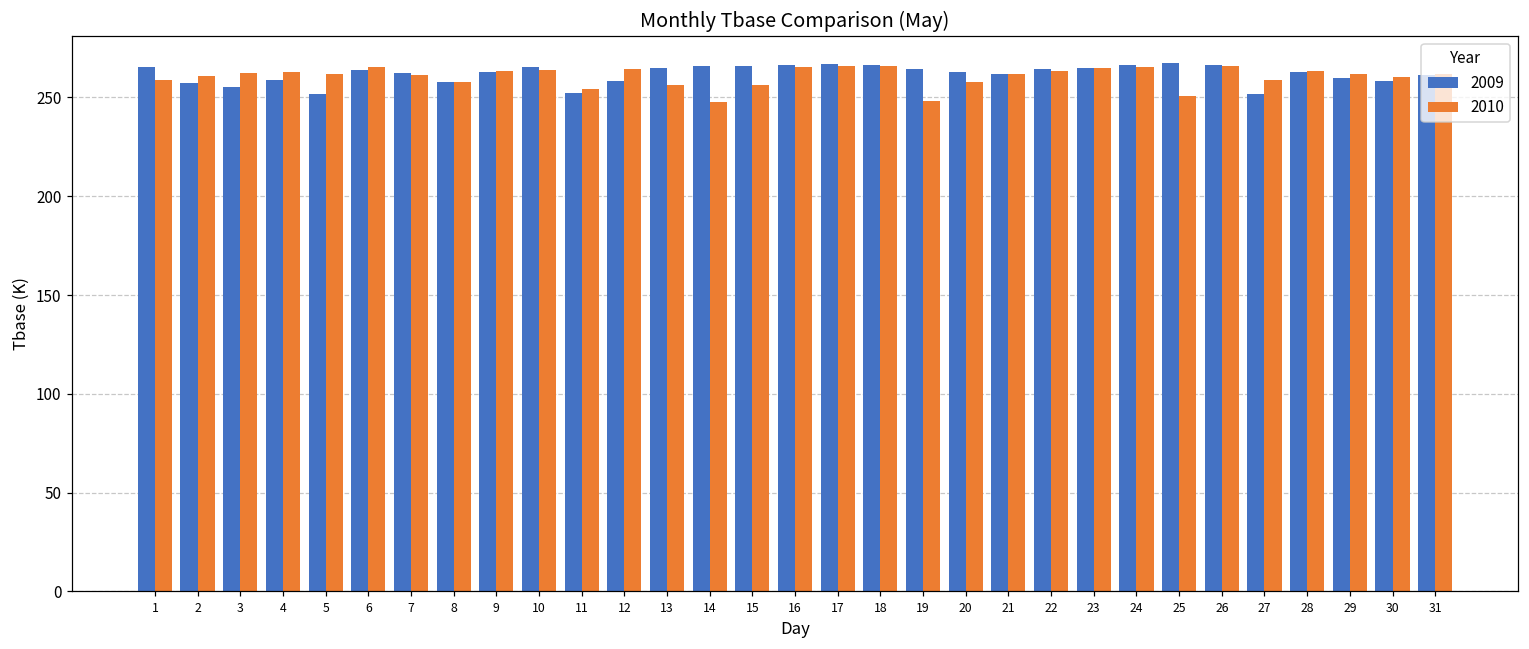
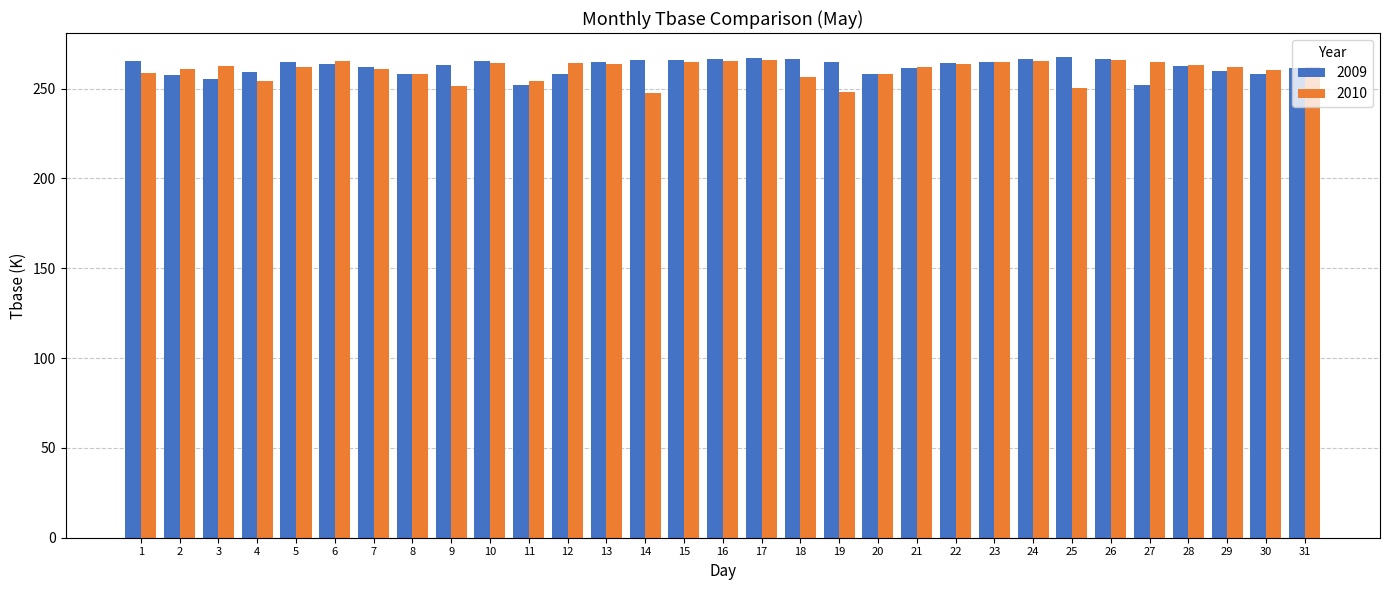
  {
    "2009": {
      "1": 266,
      "2": 258,
      "3": 256,
      "4": 259,
-     "5": 252,
+     "5": 265,
      "6": 264,
      "7": 262,
      "8": 258,
      "9": 263,
      "10": 265,
      "11": 252,
      "12": 258,
      "13": 265,
      "14": 266,
      "15": 266,
      "16": 267,
      "17": 267,
      "18": 266,
      "19": 265,
-     "20": 263,
+     "20": 258,
      "21": 262,
      "22": 264,
      "23": 265,
      "24": 266,
      "25": 268,
      "26": 267,
      "27": 252,
      "28": 263,
      "29": 260,
      "30": 258
    },
    "2010": {
      "1": 259,
      "2": 261,
      "3": 262,
-     "4": 263,
+     "4": 254,
      "5": 262,
      "6": 266,
      "7": 261,
      "8": 258,
-     "9": 264,
+     "9": 251,
      "10": 264,
      "11": 254,
      "12": 265,
-     "13": 256,
+     "13": 264,
      "14": 248,
-     "15": 257,
+     "15": 265,
      "16": 265,
      "17": 266,
-     "18": 266,
+     "18": 257,
      "19": 248,
      "20": 258,
      "21": 262,
      "22": 264,
      "23": 265,
      "24": 265,
      "25": 251,
      "26": 266,
-     "27": 259,
+     "27": 265,
      "28": 263,
      "29": 262,
      "30": 261
    }
  }
